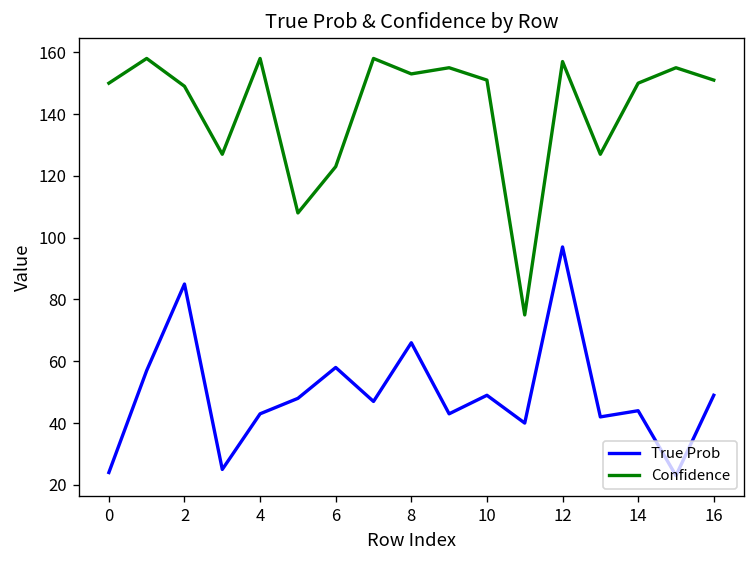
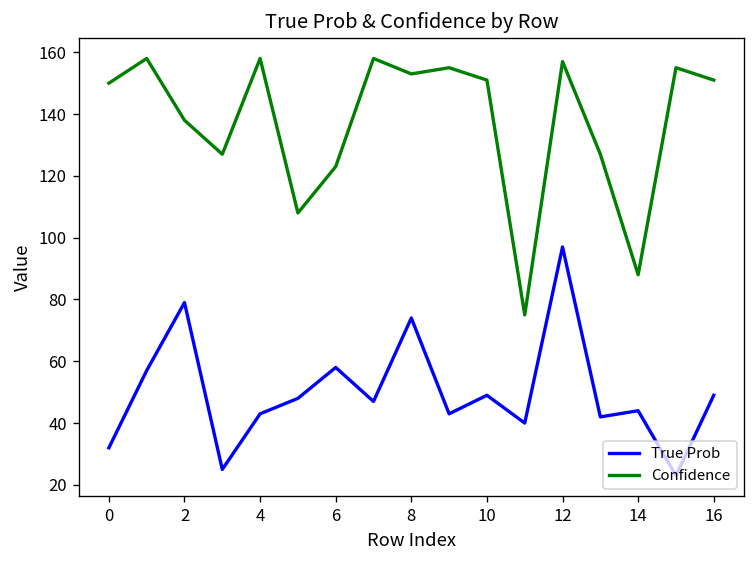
  {
    "True Prob": {
-     "0": 24,
-     "2": 85,
+     "0": 32,
+     "2": 79,
      "4": 43,
      "6": 58,
-     "8": 66,
+     "8": 74,
      "10": 49,
      "12": 97,
      "14": 44,
      "16": 49
    },
    "Confidence": {
      "0": 150,
-     "2": 149,
+     "2": 138,
      "4": 158,
      "6": 123,
      "8": 153,
      "10": 151,
      "12": 157,
-     "14": 150,
+     "14": 88,
      "16": 151
    }
  }
